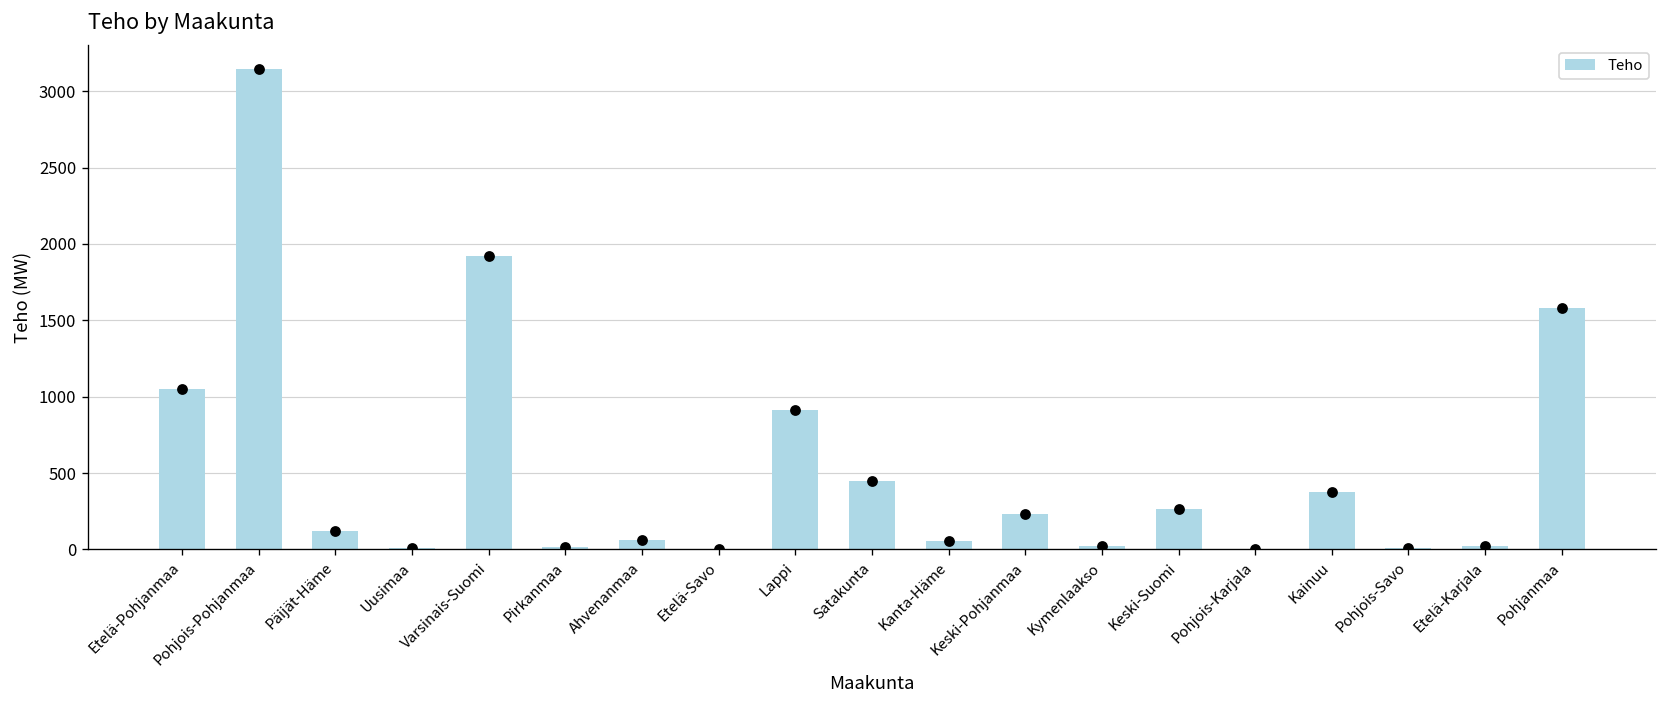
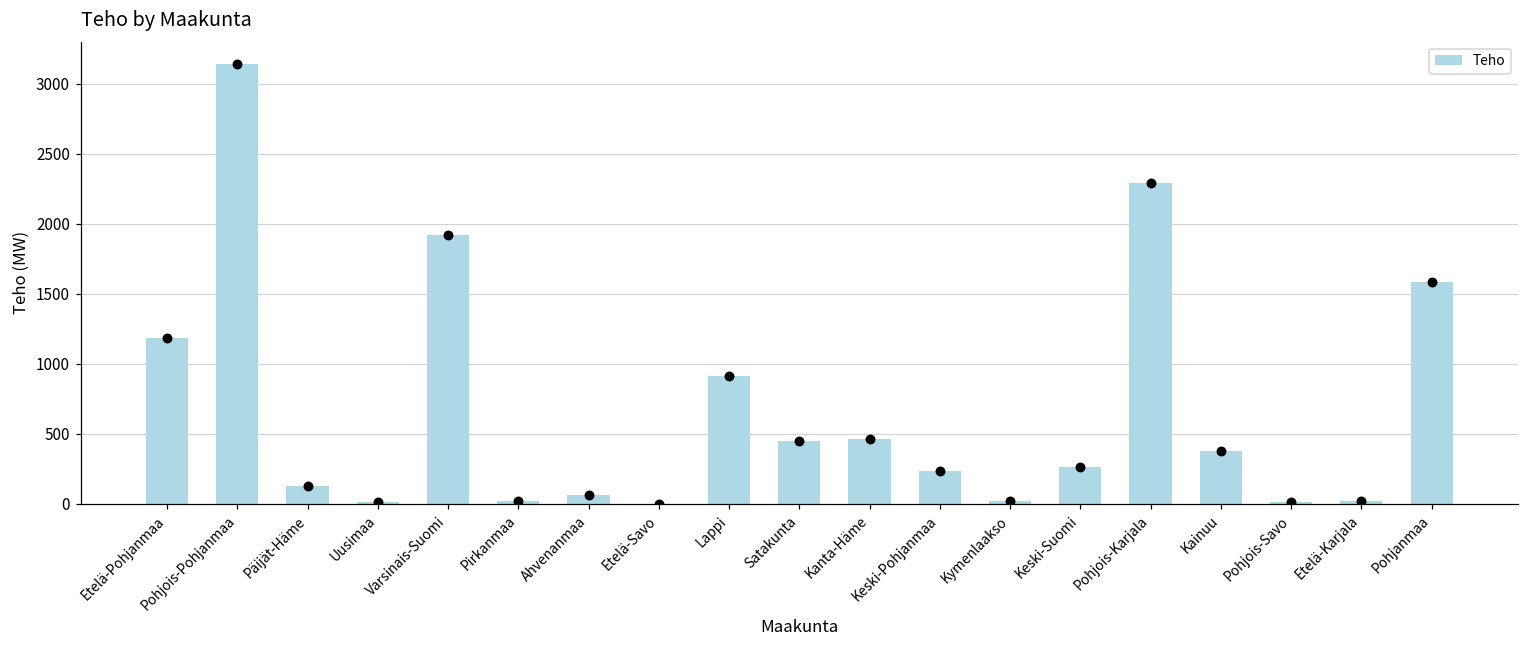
  {
    "Teho": {
-     "Etelä-Pohjanmaa": 1050,
+     "Etelä-Pohjanmaa": 1180,
      "Pohjois-Pohjanmaa": 3140,
      "Päijät-Häme": 120,
      "Varsinais-Suomi": 1920,
      "Ahvenanmaa": 60,
      "Etelä-Savo": 0,
      "Lappi": 910,
      "Satakunta": 450,
-     "Kanta-Häme": 60,
+     "Kanta-Häme": 460,
      "Keski-Pohjanmaa": 230,
      "Kymenlaakso": 20,
      "Keski-Suomi": 260,
-     "Pohjois-Karjala": 0,
+     "Pohjois-Karjala": 2290,
      "Kainuu": 380,
      "Etelä-Karjala": 20,
      "Pohjanmaa": 1580
    }
  }
